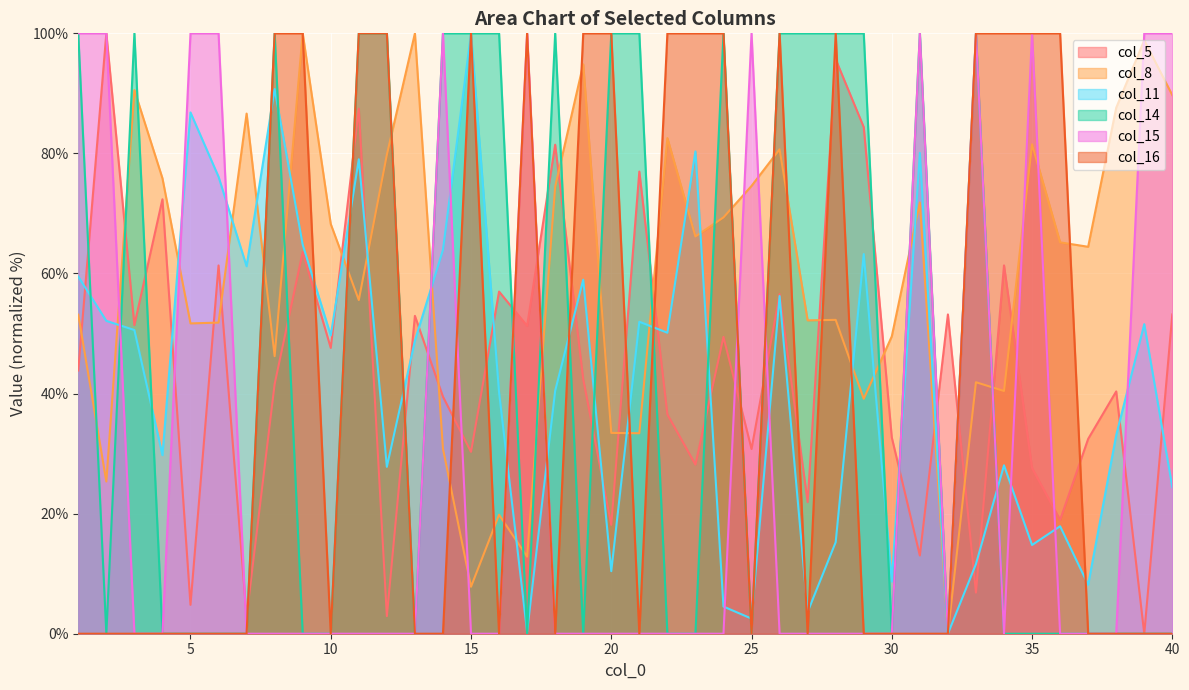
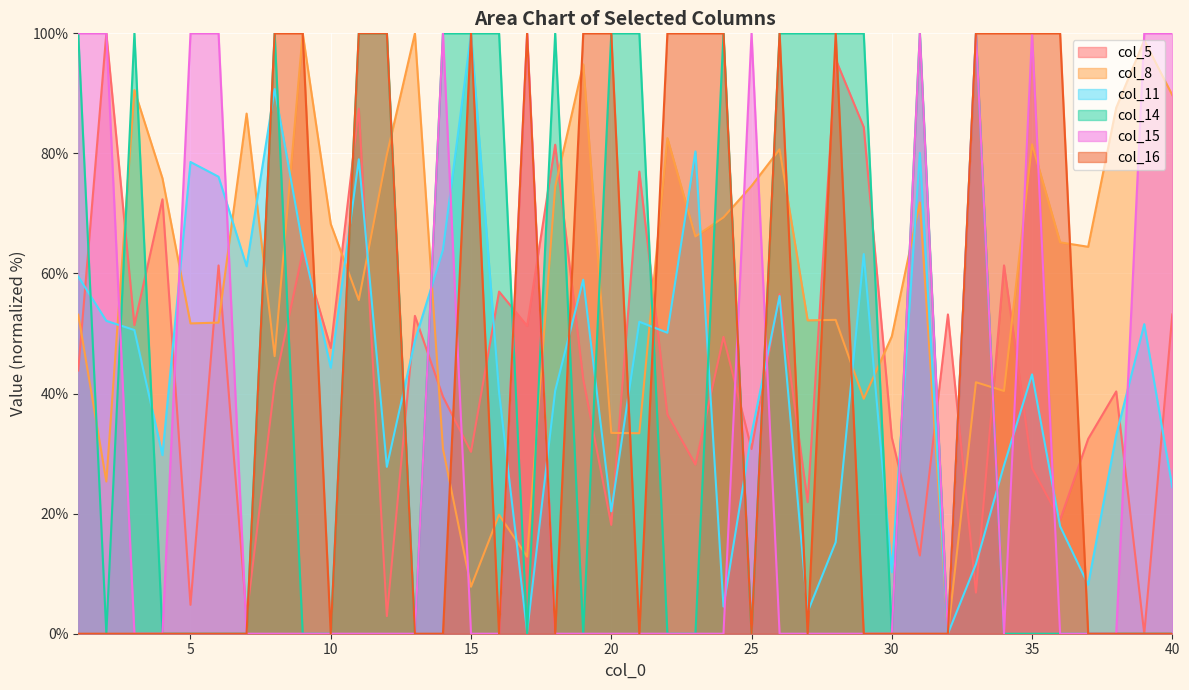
  {
    "col_11": {
-     "5": "87%",
-     "10": "50%",
-     "20": "10%",
-     "25": "3%",
-     "30": "9%",
-     "35": "15%",
+     "5": "79%",
+     "10": "44%",
+     "20": "20%",
+     "25": "33%",
+     "30": "10%",
+     "35": "43%",
      "40": "24%"
    },
    "col_14": {
      "35": "0%"
    },
    "col_15": {
      "5": "100%",
      "15": "0%",
      "20": "0%",
      "25": "100%",
      "40": "100%"
    }
  }
